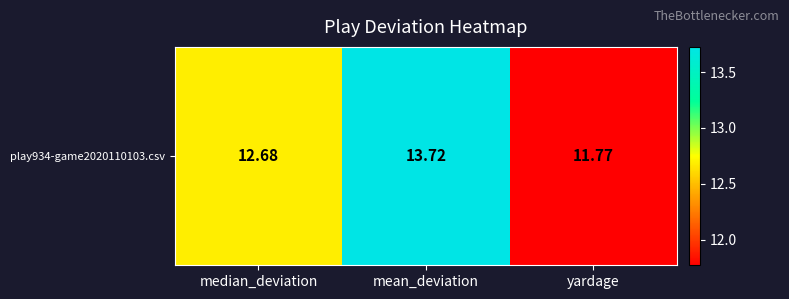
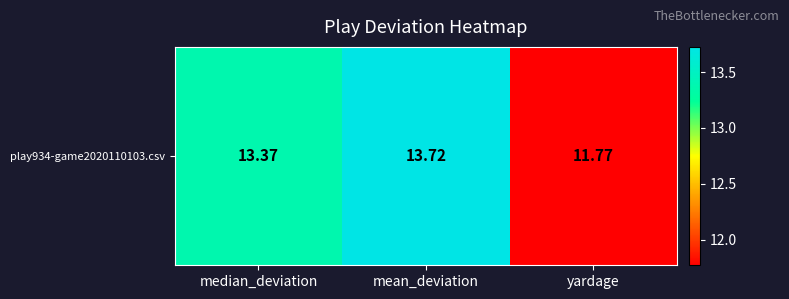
  {
    "play934-game2020110103.csv": {
-     "median_deviation": 12.68,
+     "median_deviation": 13.37,
      "mean_deviation": 13.72,
      "yardage": 11.77
    }
  }
